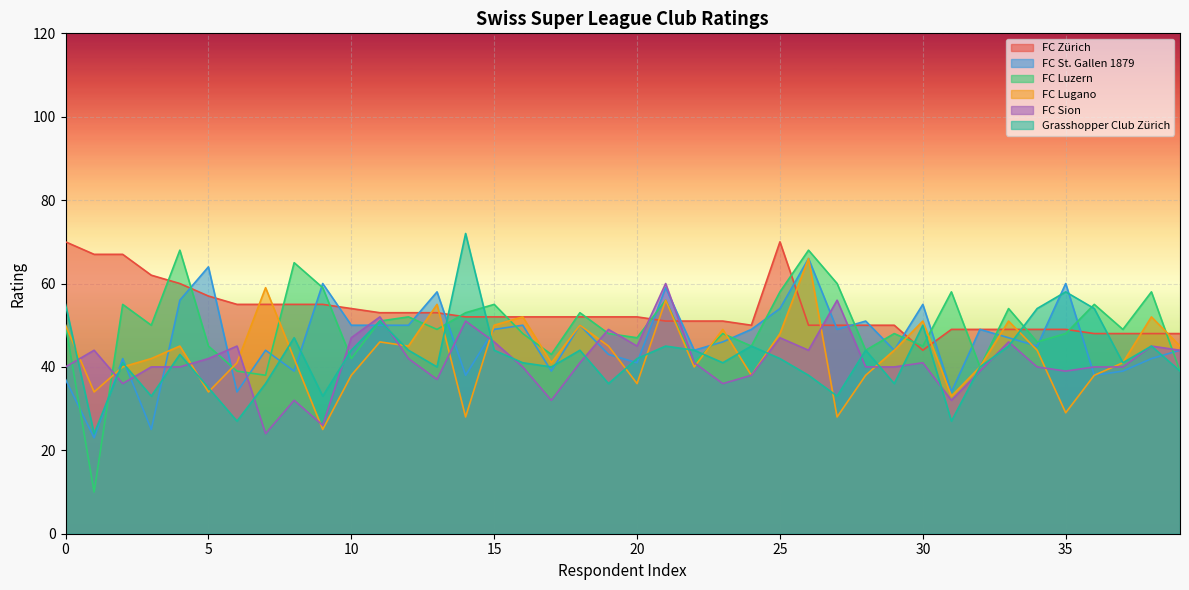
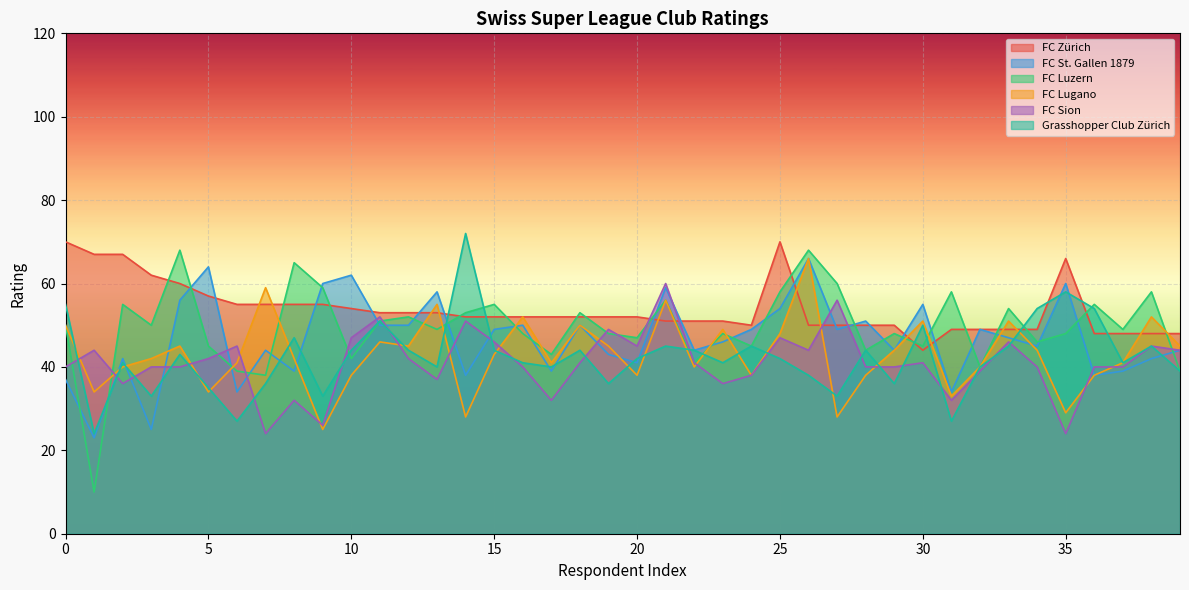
  {
    "FC Zürich": {
      "0": 70,
      "5": 57,
      "10": 54,
      "15": 52,
      "20": 52,
      "25": 70,
      "30": 44,
-     "35": 49
+     "35": 66
    },
    "FC St. Gallen 1879": {
      "0": 37,
      "5": 64,
-     "10": 50,
+     "10": 62,
      "15": 49,
      "20": 41,
      "25": 54,
      "30": 55,
      "35": 60
    },
    "FC Lugano": {
      "5": 34,
      "10": 38,
-     "15": 50,
-     "20": 36,
+     "15": 43,
+     "20": 38,
      "25": 48,
      "30": 51,
      "35": 29
    },
    "FC Sion": {
      "0": 40,
      "5": 42,
      "10": 47,
      "15": 46,
      "20": 45,
      "25": 47,
      "30": 41,
-     "35": 39
+     "35": 24
    }
  }
